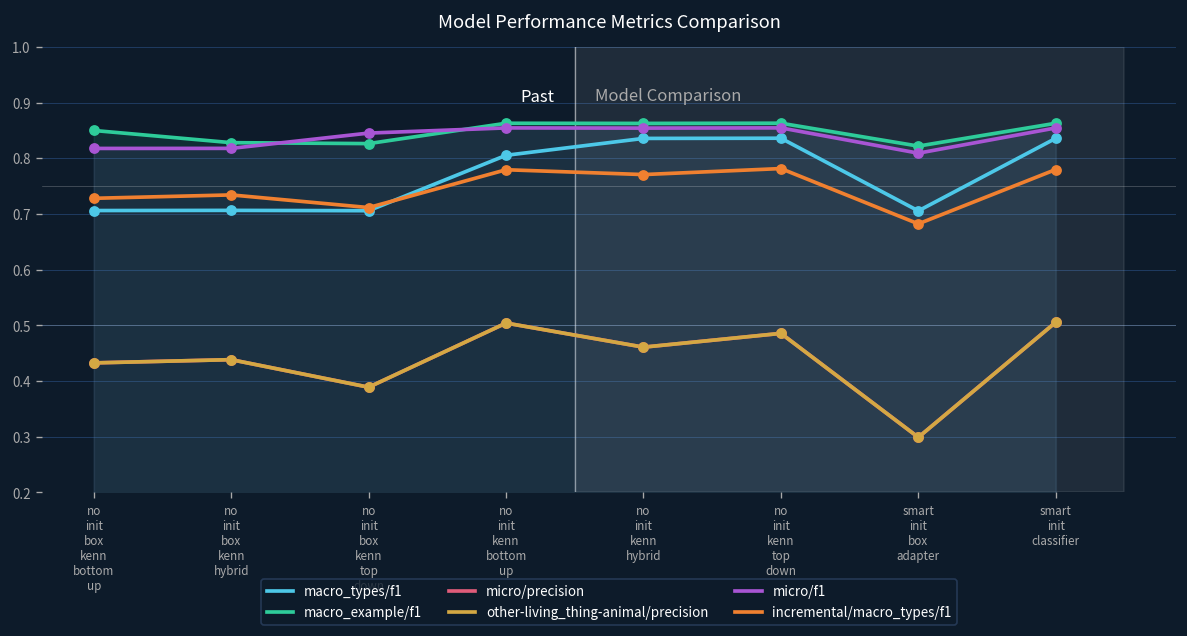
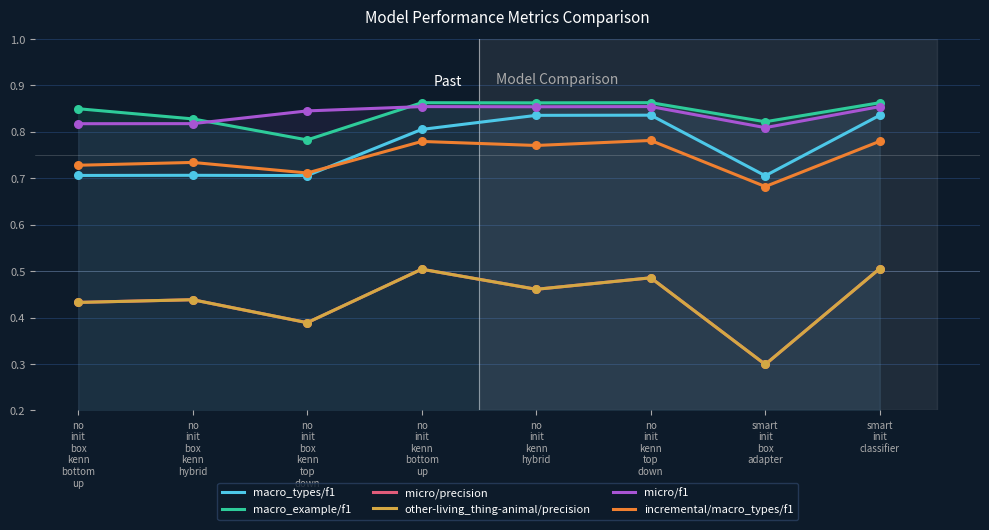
  {
    "macro_types/f1": {
      "no init box kenn bottom up": 0.71,
      "no init box kenn hybrid": 0.71,
      "no init box kenn top down": 0.71,
      "no init kenn bottom up": 0.81,
      "no init kenn hybrid": 0.84,
      "no init kenn top down": 0.84,
      "smart init box adapter": 0.71,
      "smart init classifier": 0.84
    },
    "macro_example/f1": {
      "no init box kenn bottom up": 0.85,
      "no init box kenn hybrid": 0.83,
-     "no init box kenn top down": 0.83,
+     "no init box kenn top down": 0.78,
      "no init kenn bottom up": 0.86,
      "no init kenn hybrid": 0.86,
      "no init kenn top down": 0.86,
      "smart init box adapter": 0.82,
      "smart init classifier": 0.86
    },
    "micro/f1": {
      "no init box kenn bottom up": 0.82,
      "no init box kenn hybrid": 0.82,
      "no init box kenn top down": 0.85,
      "no init kenn bottom up": 0.85,
      "no init kenn hybrid": 0.85,
      "no init kenn top down": 0.85,
      "smart init box adapter": 0.81,
      "smart init classifier": 0.85
    }
  }
